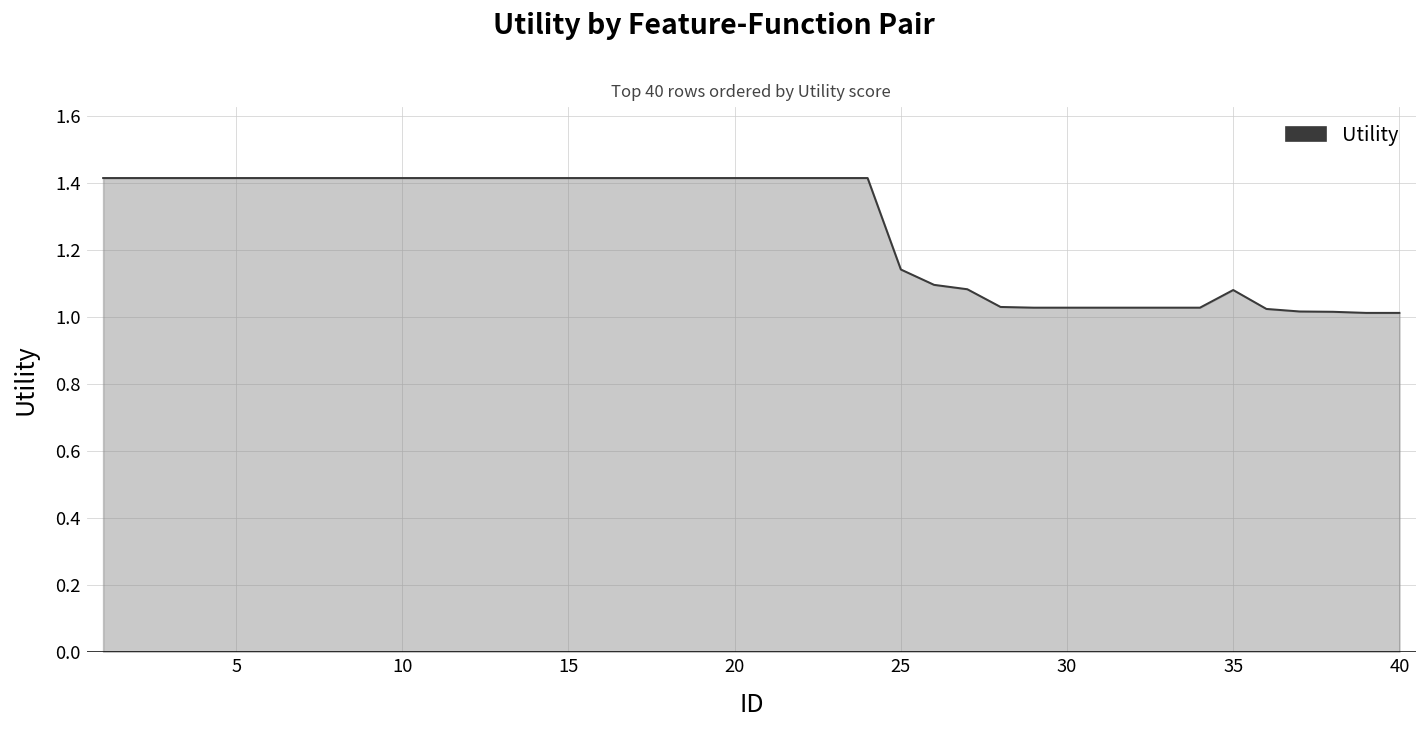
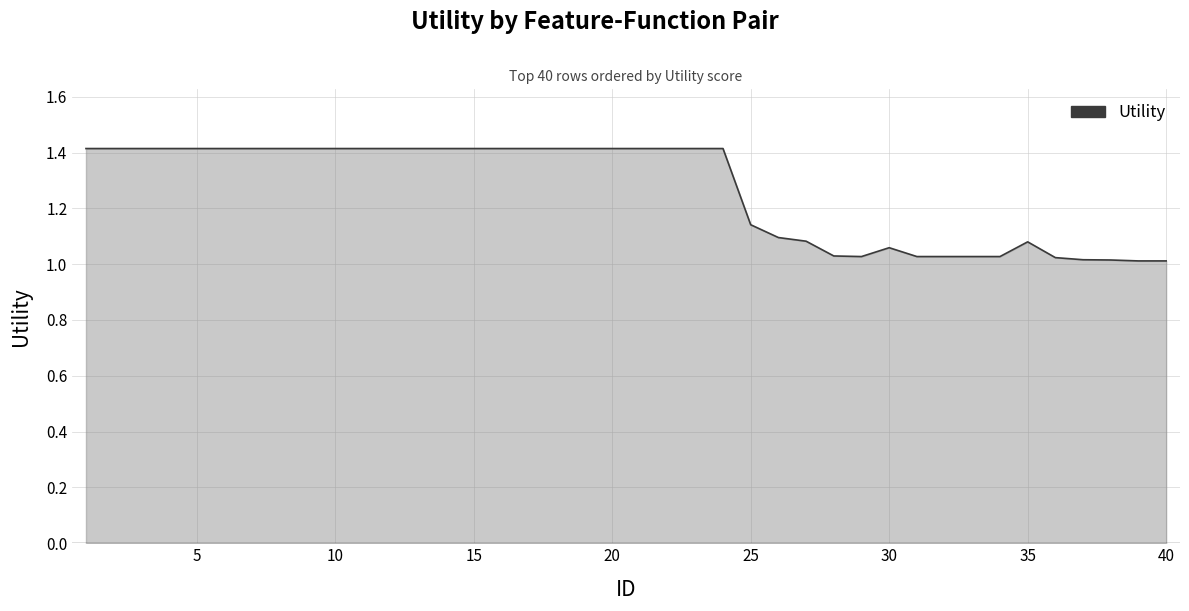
  {
    "5": 1.41,
    "10": 1.41,
    "15": 1.41,
    "20": 1.41,
    "25": 1.14,
-   "30": 1.03,
+   "30": 1.06,
    "35": 1.08,
    "40": 1.01
  }
